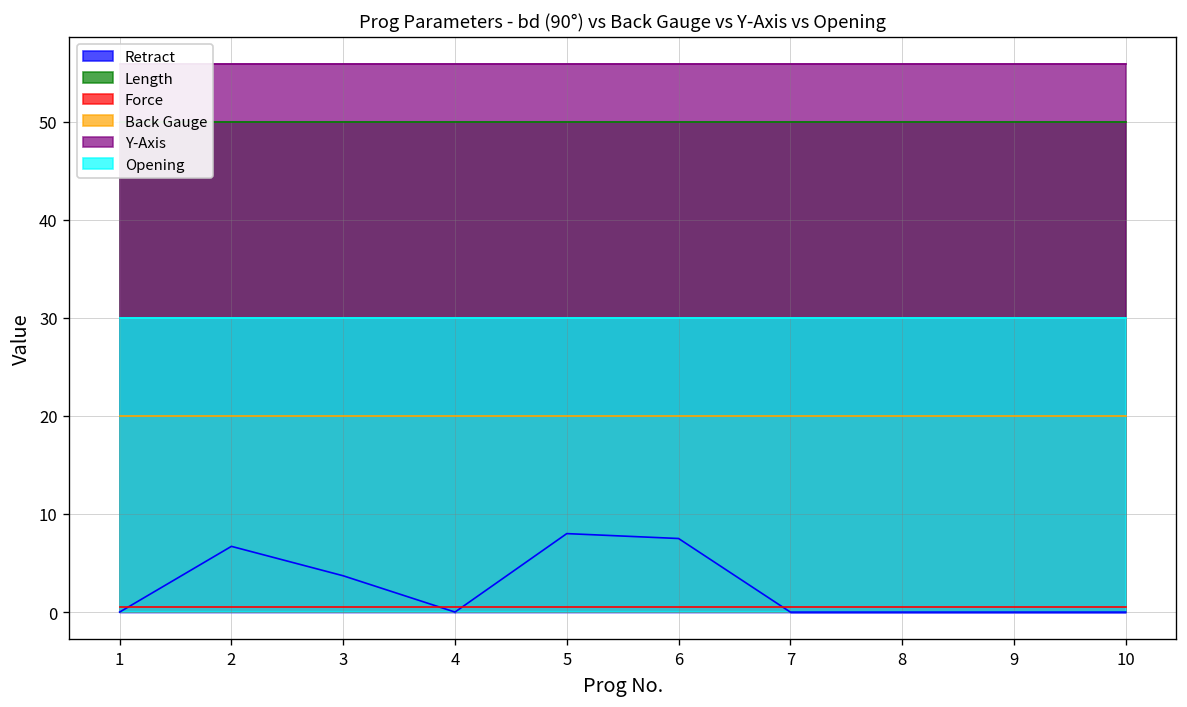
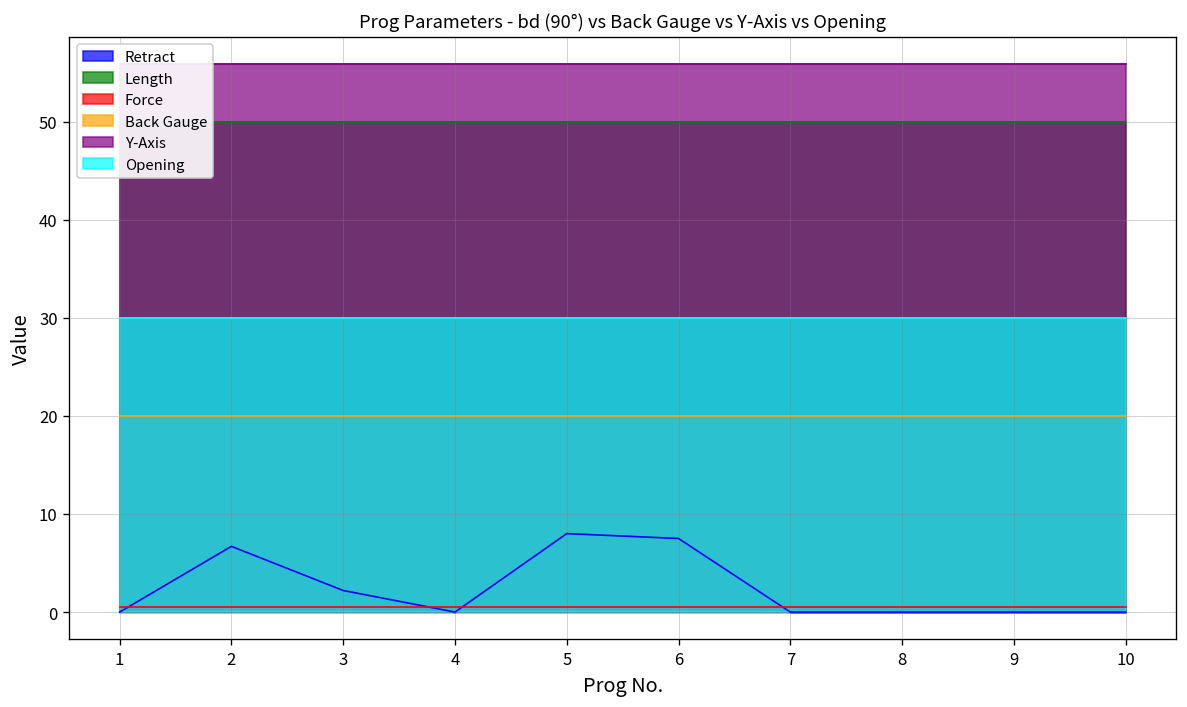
  {
    "Retract": {
      "1": 0,
      "2": 7,
-     "3": 4,
+     "3": 2,
      "4": 0,
      "5": 8,
      "6": 8,
      "7": 0,
      "8": 0,
      "9": 0,
      "10": 0
    },
    "Length": {
      "2": 50,
      "3": 50,
      "4": 50,
      "5": 50,
      "6": 50,
      "7": 50,
      "8": 50,
      "9": 50,
      "10": 50
    },
    "Force": {
      "1": 1,
      "2": 1,
      "3": 1,
      "4": 1,
      "5": 1,
      "6": 1,
      "7": 1,
      "8": 1,
      "9": 1,
      "10": 1
    },
    "Back Gauge": {
      "1": 20,
      "2": 20,
      "3": 20,
      "4": 20,
      "5": 20,
      "6": 20,
      "7": 20,
      "8": 20,
      "9": 20,
      "10": 20
    },
    "Y-Axis": {
      "2": 56,
      "3": 56,
      "4": 56,
      "5": 56,
      "6": 56,
      "7": 56,
      "8": 56,
      "9": 56,
      "10": 56
    },
    "Opening": {
      "1": 30,
      "2": 30,
      "3": 30,
      "4": 30,
      "5": 30,
      "6": 30,
      "7": 30,
      "8": 30,
      "9": 30,
      "10": 30
    }
  }
